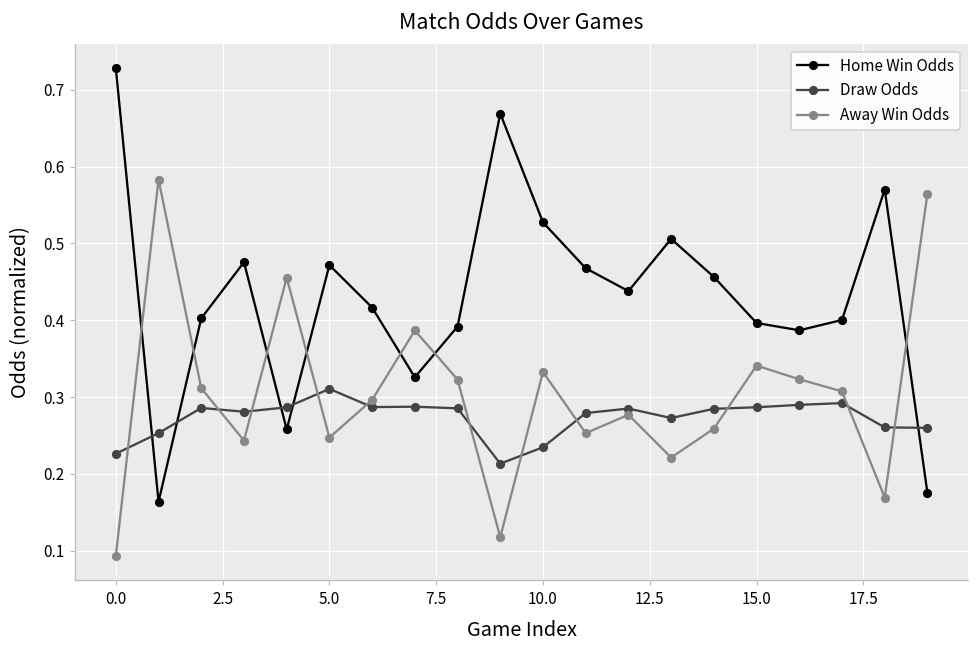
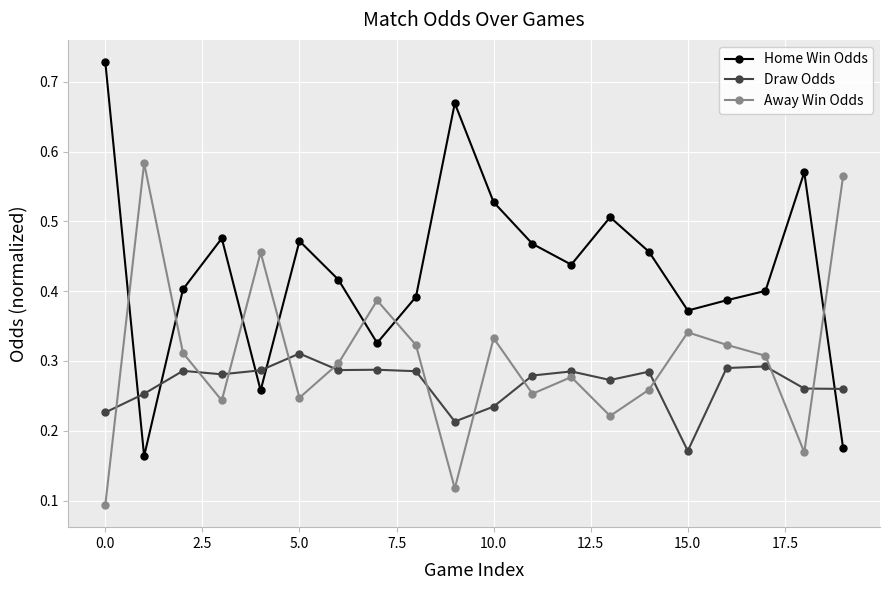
  {
    "Home Win Odds": {
      "0.0": 0.73,
      "5.0": 0.47,
      "10.0": 0.53,
-     "15.0": 0.40
+     "15.0": 0.37
    },
    "Draw Odds": {
      "0.0": 0.23,
      "5.0": 0.31,
      "10.0": 0.23,
-     "15.0": 0.29
+     "15.0": 0.17
    },
    "Away Win Odds": {
      "0.0": 0.09,
      "5.0": 0.25,
      "10.0": 0.33,
      "15.0": 0.34
    }
  }
